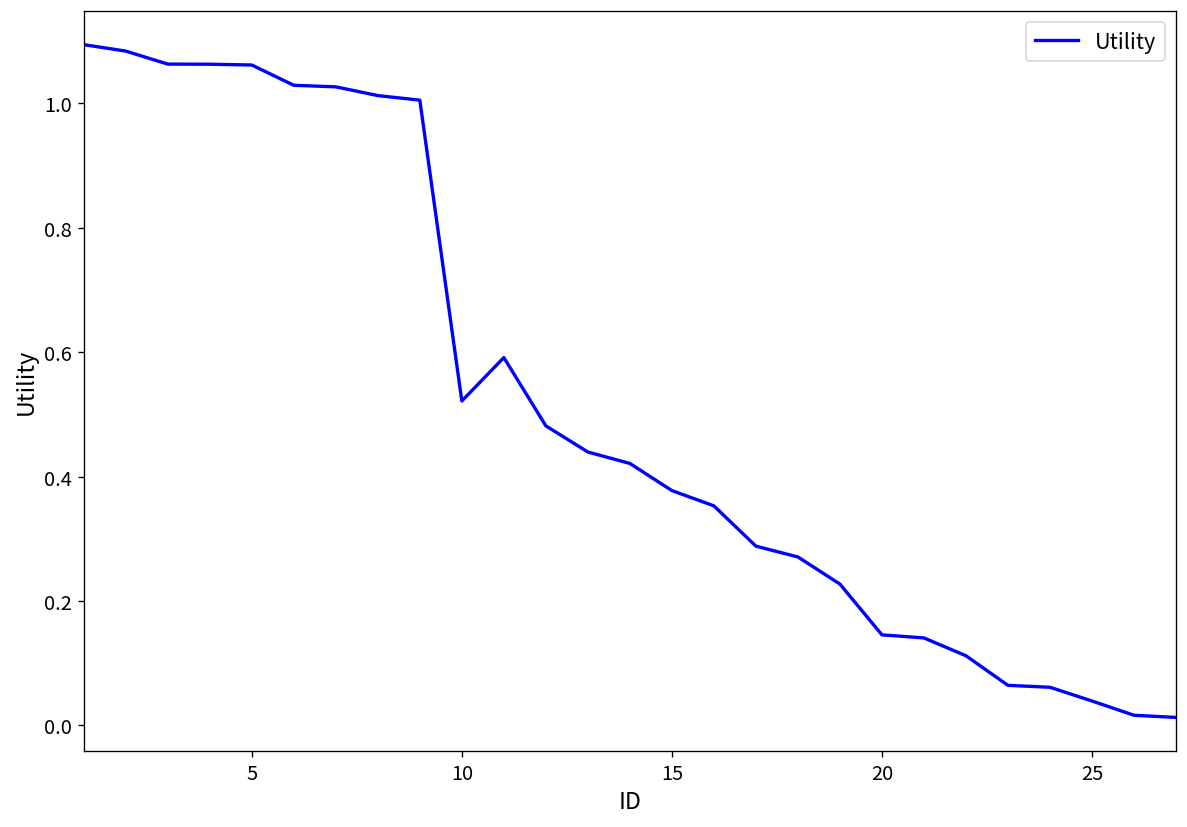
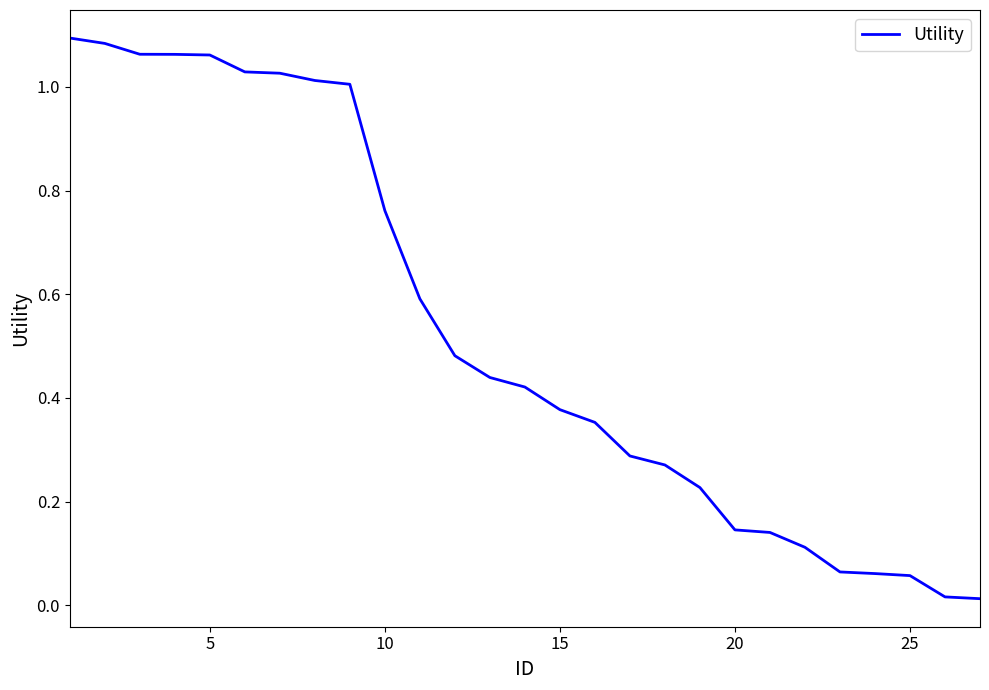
  {
    "5": 1.06,
-   "10": 0.52,
+   "10": 0.76,
    "15": 0.38,
    "20": 0.15,
-   "25": 0.04
+   "25": 0.06
  }
